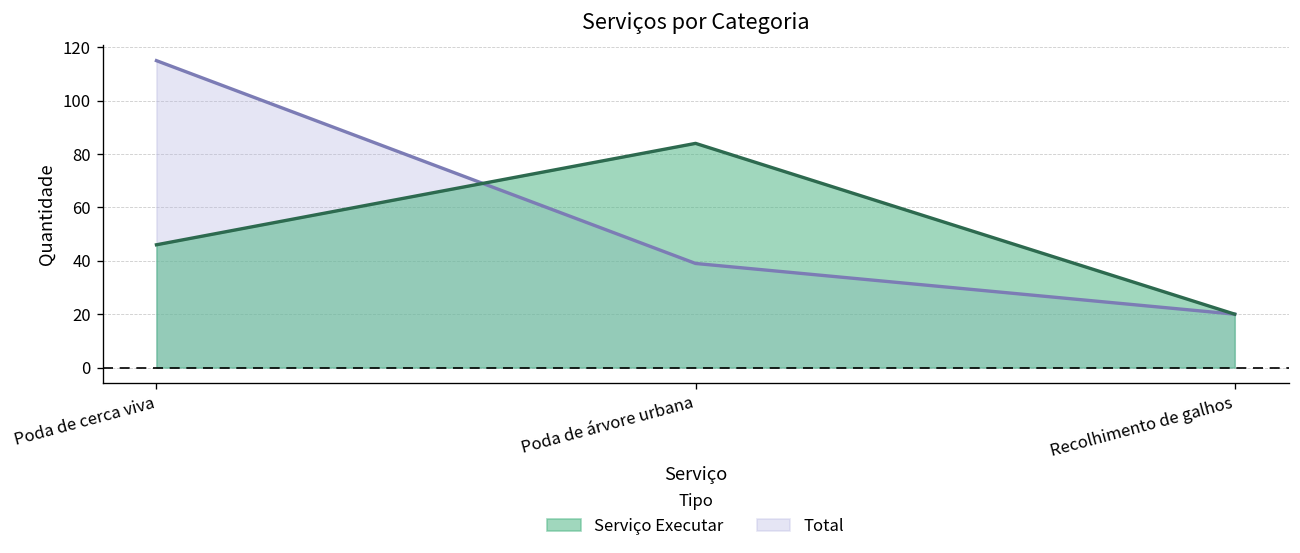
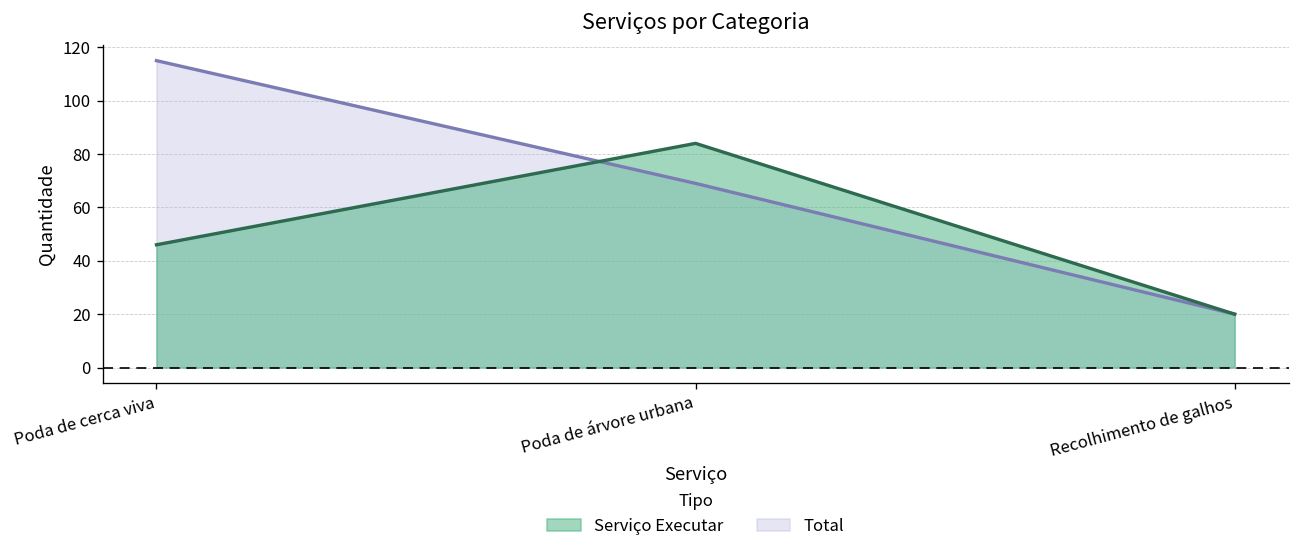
  {
    "Total": {
      "Poda de cerca viva": 115,
-     "Poda de árvore urbana": 39
+     "Poda de árvore urbana": 69
    },
    "Serviço Executar": {
      "Poda de cerca viva": 46,
      "Poda de árvore urbana": 84
    }
  }
